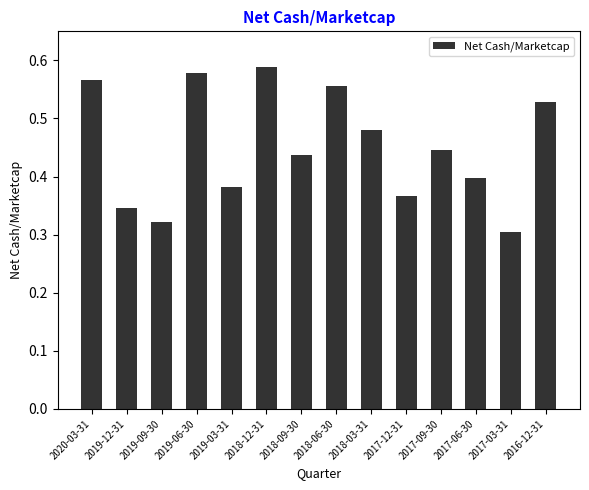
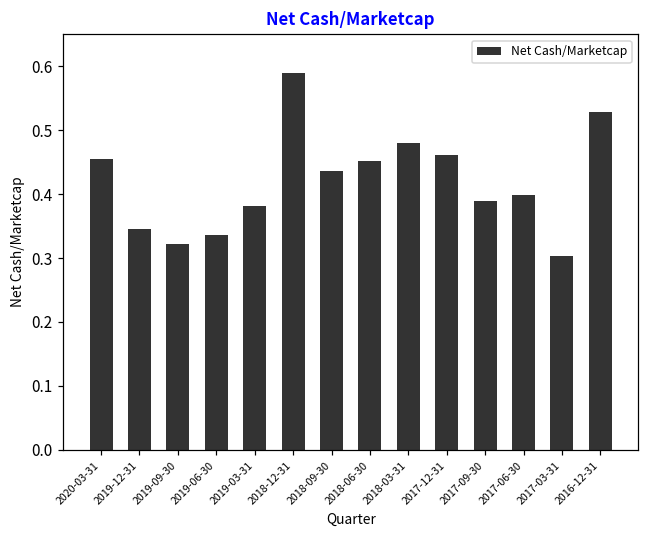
  {
-   "2020-03-31": 0.57,
+   "2020-03-31": 0.45,
    "2019-12-31": 0.35,
    "2019-09-30": 0.32,
-   "2019-06-30": 0.58,
+   "2019-06-30": 0.34,
    "2019-03-31": 0.38,
    "2018-12-31": 0.59,
    "2018-09-30": 0.44,
-   "2018-06-30": 0.56,
+   "2018-06-30": 0.45,
    "2018-03-31": 0.48,
-   "2017-12-31": 0.37,
-   "2017-09-30": 0.45,
+   "2017-12-31": 0.46,
+   "2017-09-30": 0.39,
    "2017-06-30": 0.40,
    "2017-03-31": 0.30,
    "2016-12-31": 0.53
  }
